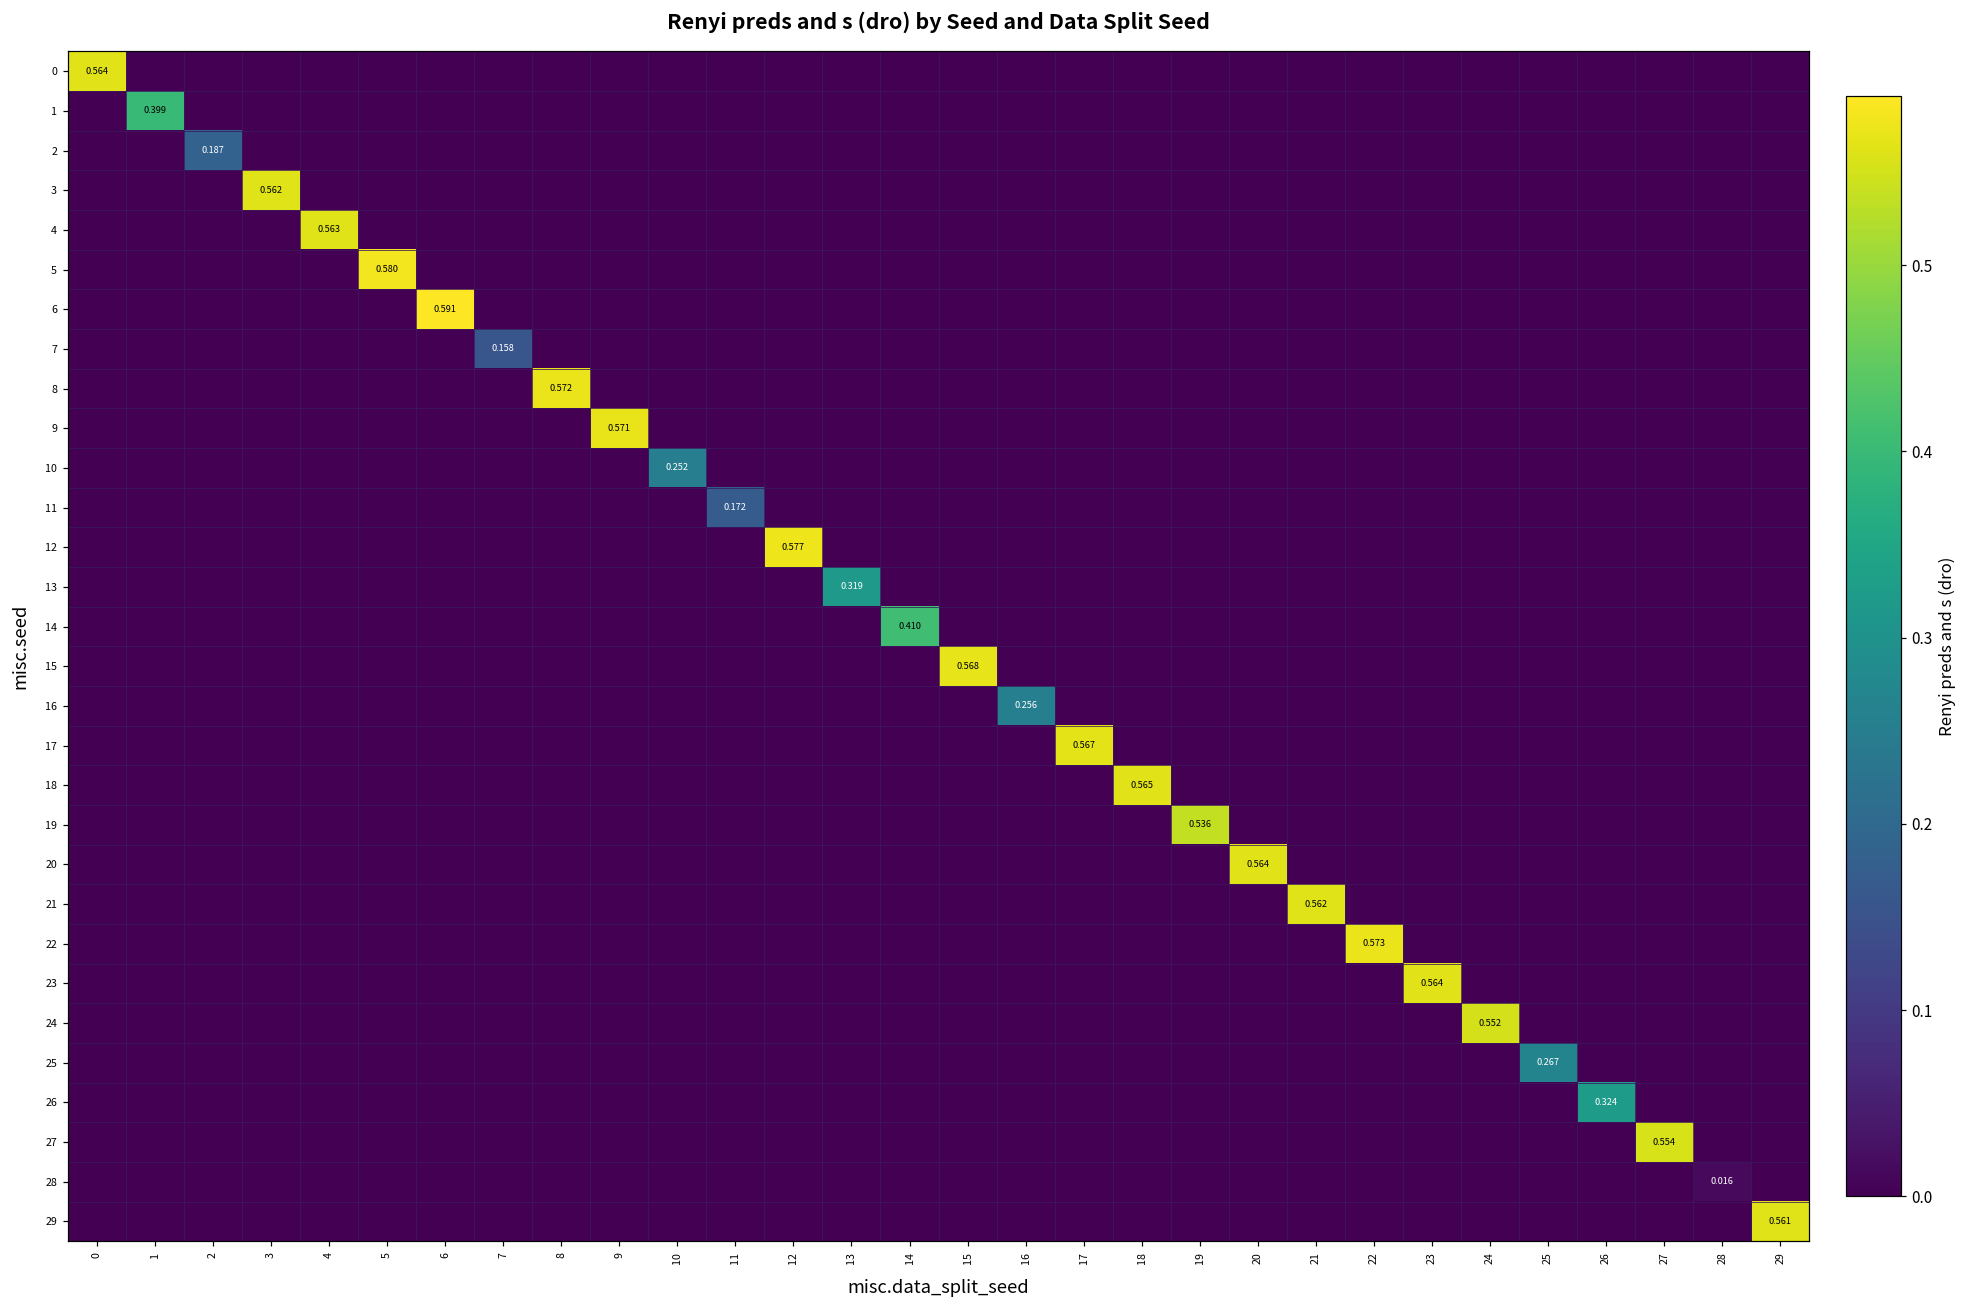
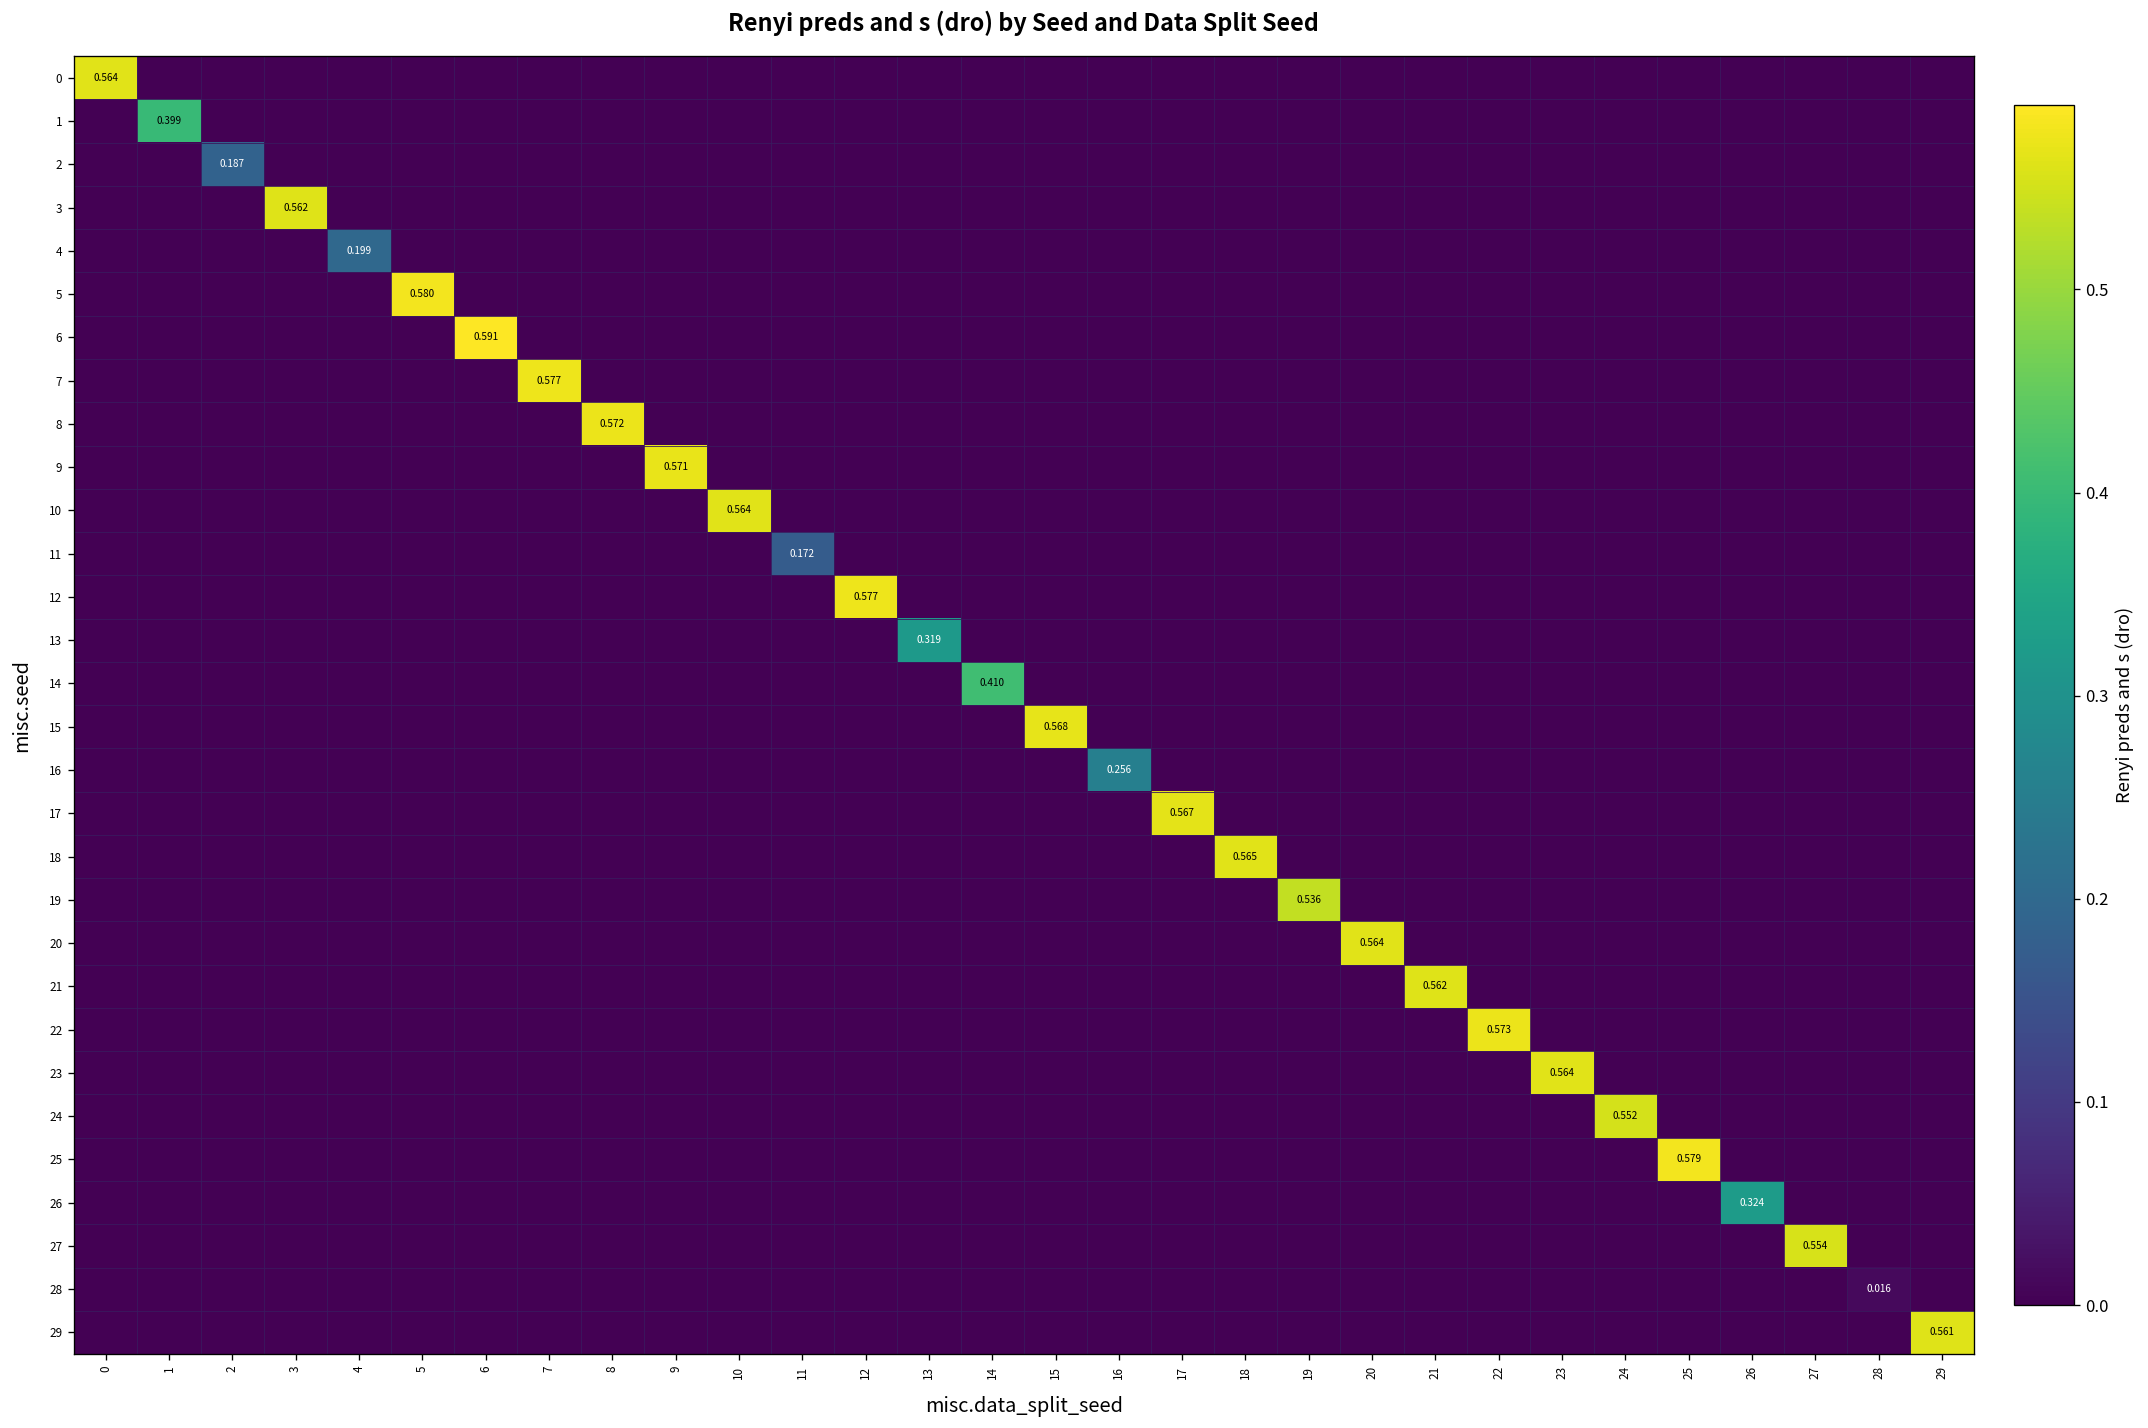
  {
    "0": {
      "0": 0.564
    },
    "1": {
      "1": 0.399
    },
    "2": {
      "2": 0.187
    },
    "3": {
      "3": 0.562
    },
    "4": {
-     "4": 0.563
+     "4": 0.199
    },
    "5": {
      "5": 0.580
    },
    "6": {
      "6": 0.591
    },
    "7": {
-     "7": 0.158
+     "7": 0.577
    },
    "8": {
      "8": 0.572
    },
    "9": {
      "9": 0.571
    },
    "10": {
-     "10": 0.252
+     "10": 0.564
    },
    "11": {
      "11": 0.172
    },
    "12": {
      "12": 0.577
    },
    "13": {
      "13": 0.319
    },
    "14": {
      "14": 0.410
    },
    "15": {
      "15": 0.568
    },
    "16": {
      "16": 0.256
    },
    "17": {
      "17": 0.567
    },
    "18": {
      "18": 0.565
    },
    "19": {
      "19": 0.536
    },
    "20": {
      "20": 0.564
    },
    "21": {
      "21": 0.562
    },
    "22": {
      "22": 0.573
    },
    "23": {
      "23": 0.564
    },
    "24": {
      "24": 0.552
    },
    "25": {
-     "25": 0.267
+     "25": 0.579
    },
    "26": {
      "26": 0.324
    },
    "27": {
      "27": 0.554
    },
    "28": {
      "28": 0.016
    },
    "29": {
      "29": 0.561
    }
  }
